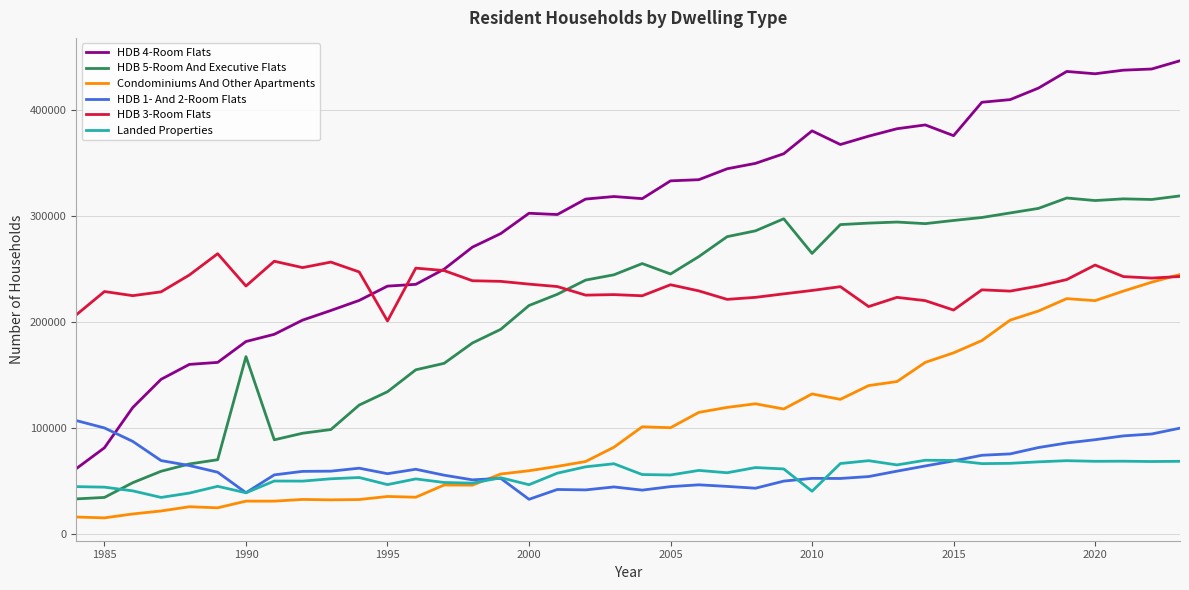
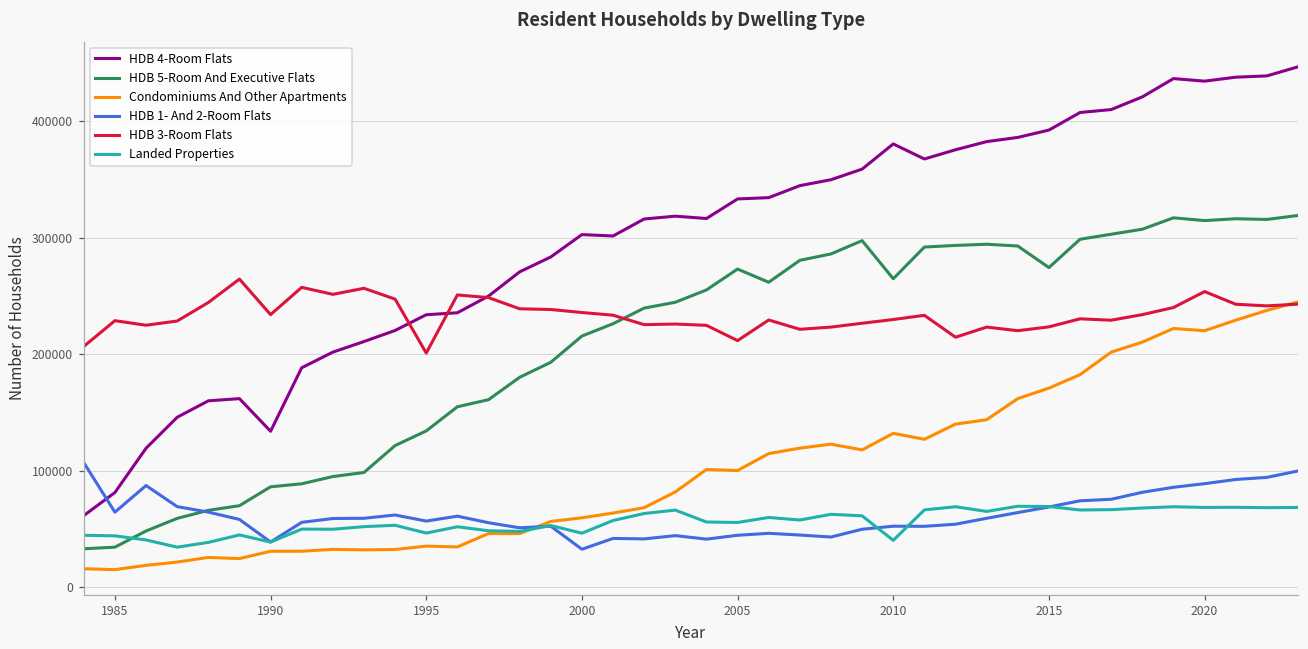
  {
    "HDB 4-Room Flats": {
      "1985": 81000,
-     "1990": 182000,
+     "1990": 134000,
      "1995": 234000,
      "2000": 303000,
      "2005": 333000,
      "2010": 380000,
-     "2015": 376000,
+     "2015": 392000,
      "2020": 434000
    },
    "HDB 5-Room And Executive Flats": {
      "1985": 34000,
-     "1990": 167000,
+     "1990": 86000,
      "1995": 134000,
      "2000": 216000,
-     "2005": 245000,
+     "2005": 273000,
      "2010": 265000,
-     "2015": 296000,
+     "2015": 274000,
      "2020": 315000
    },
    "Condominiums And Other Apartments": {
      "1985": 15000,
      "1990": 31000,
      "1995": 35000,
      "2000": 60000,
      "2005": 100000,
      "2010": 132000,
      "2015": 171000,
      "2020": 220000
    },
    "HDB 1- And 2-Room Flats": {
-     "1985": 100000,
+     "1985": 64000,
      "1995": 57000,
      "2000": 33000,
      "2005": 45000,
      "2010": 52000,
      "2020": 89000
    },
    "HDB 3-Room Flats": {
      "1985": 229000,
      "1990": 234000,
      "1995": 201000,
      "2000": 236000,
-     "2005": 235000,
+     "2005": 212000,
      "2010": 230000,
-     "2015": 211000,
+     "2015": 223000,
      "2020": 254000
    },
    "Landed Properties": {
      "1985": 44000,
      "1995": 46000,
      "2000": 46000,
      "2005": 56000,
      "2010": 40000,
      "2020": 68000
    }
  }
